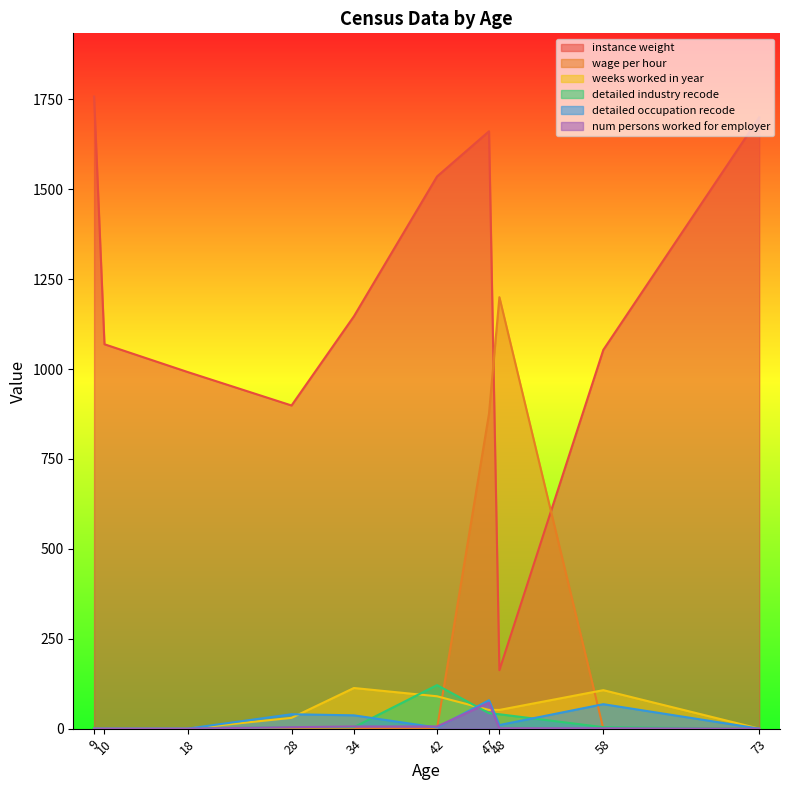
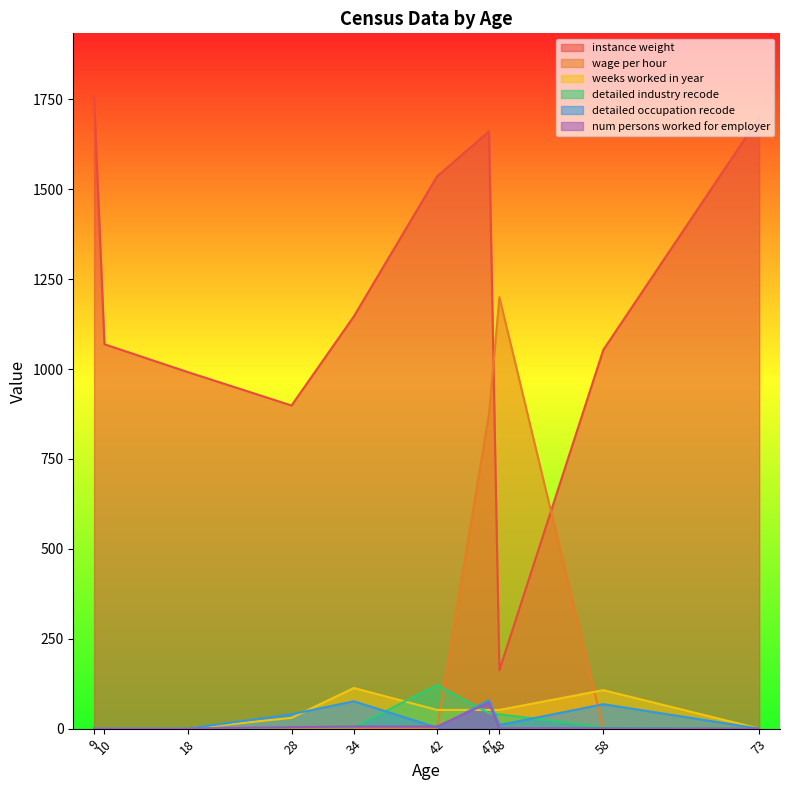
  {
    "weeks worked in year": {
      "28": 30,
      "34": 110,
-     "42": 90,
+     "42": 50,
      "47": 50,
      "48": 50,
      "58": 110
    },
    "detailed industry recode": {
      "42": 120,
      "47": 40,
      "48": 40
    },
    "detailed occupation recode": {
      "28": 40,
-     "34": 40,
+     "34": 80,
      "48": 10,
      "58": 70
    },
    "num persons worked for employer": {
      "48": 0
    }
  }
